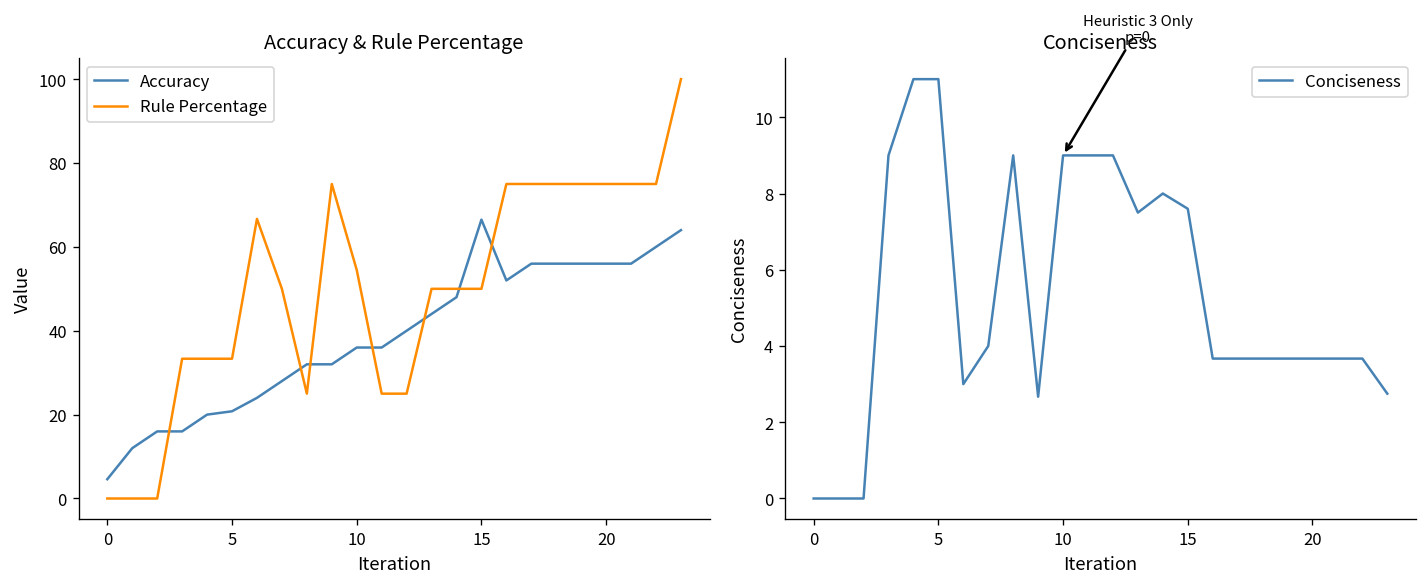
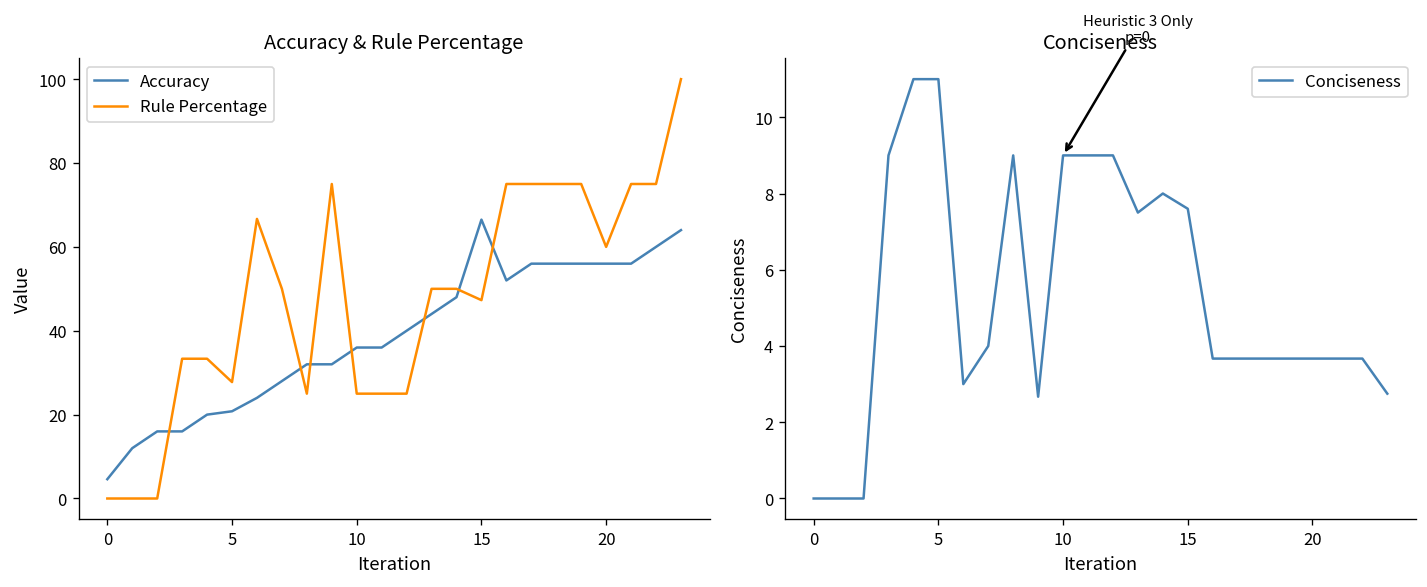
  {
    "Accuracy & Rule Percentage": {
      "Accuracy": {
        "0": 5,
        "5": 21,
        "10": 36,
        "15": 67,
        "20": 56
      },
      "Rule Percentage": {
        "0": 0,
-       "5": 33,
-       "10": 55,
-       "15": 50,
-       "20": 75
+       "5": 28,
+       "10": 25,
+       "15": 47,
+       "20": 60
      }
    },
    "Conciseness": {
      "0": 0.0,
      "5": 11.0,
      "10": 9.0,
      "15": 7.6,
      "20": 3.7
    }
  }
